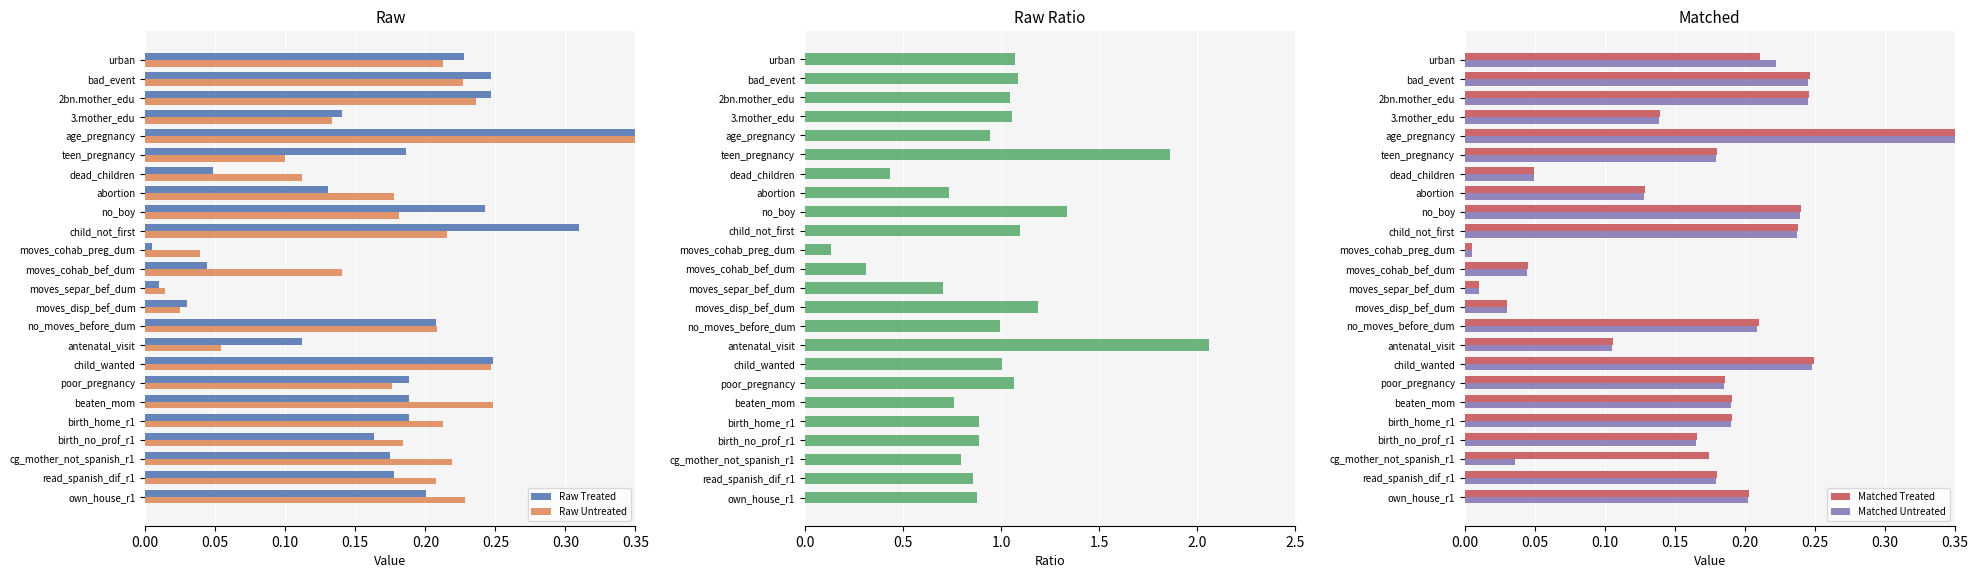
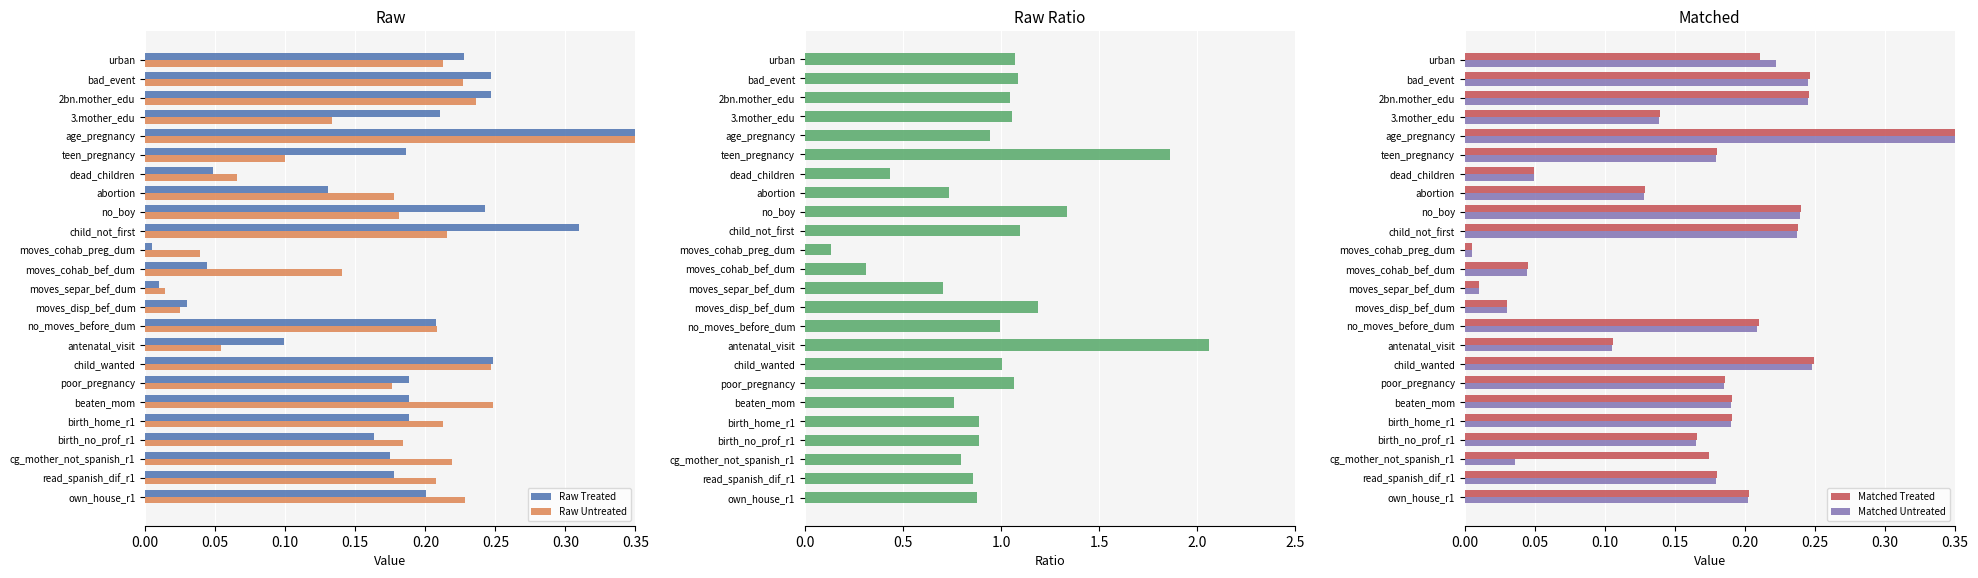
  {
    "Raw": {
      "Raw Treated": {
        "urban": 0.228,
        "bad_event": 0.247,
        "2bn.mother_edu": 0.247,
-       "3.mother_edu": 0.141,
+       "3.mother_edu": 0.211,
        "teen_pregnancy": 0.186,
        "dead_children": 0.049,
        "abortion": 0.130,
        "no_boy": 0.243,
        "child_not_first": 0.309,
        "moves_cohab_preg_dum": 0.005,
        "moves_cohab_bef_dum": 0.044,
        "moves_separ_bef_dum": 0.010,
        "moves_disp_bef_dum": 0.030,
        "no_moves_before_dum": 0.207,
-       "antenatal_visit": 0.112,
+       "antenatal_visit": 0.099,
        "child_wanted": 0.249,
        "poor_pregnancy": 0.188,
        "beaten_mom": 0.188,
        "birth_home_r1": 0.188,
        "birth_no_prof_r1": 0.163,
        "cg_mother_not_spanish_r1": 0.175,
        "read_spanish_dif_r1": 0.178,
        "own_house_r1": 0.201
      },
      "Raw Untreated": {
        "urban": 0.213,
        "bad_event": 0.227,
        "2bn.mother_edu": 0.236,
        "3.mother_edu": 0.133,
        "teen_pregnancy": 0.100,
-       "dead_children": 0.112,
+       "dead_children": 0.066,
        "abortion": 0.178,
        "no_boy": 0.181,
        "child_not_first": 0.215,
        "moves_cohab_preg_dum": 0.039,
        "moves_cohab_bef_dum": 0.141,
        "moves_separ_bef_dum": 0.014,
        "moves_disp_bef_dum": 0.025,
        "no_moves_before_dum": 0.208,
        "antenatal_visit": 0.054,
        "child_wanted": 0.247,
        "poor_pregnancy": 0.176,
        "beaten_mom": 0.248,
        "birth_home_r1": 0.212,
        "birth_no_prof_r1": 0.184,
        "cg_mother_not_spanish_r1": 0.219,
        "read_spanish_dif_r1": 0.207,
        "own_house_r1": 0.228
      }
    },
    "Raw Ratio": {
      "urban": 1.07,
      "bad_event": 1.09,
      "2bn.mother_edu": 1.04,
      "3.mother_edu": 1.06,
      "age_pregnancy": 0.94,
      "teen_pregnancy": 1.86,
      "dead_children": 0.44,
      "abortion": 0.73,
      "no_boy": 1.34,
      "child_not_first": 1.10,
      "moves_cohab_preg_dum": 0.13,
      "moves_cohab_bef_dum": 0.31,
      "moves_separ_bef_dum": 0.70,
      "moves_disp_bef_dum": 1.19,
      "no_moves_before_dum": 1.00,
      "antenatal_visit": 2.06,
      "child_wanted": 1.01,
      "poor_pregnancy": 1.07,
      "beaten_mom": 0.76,
      "birth_home_r1": 0.89,
      "birth_no_prof_r1": 0.89,
      "cg_mother_not_spanish_r1": 0.80,
      "read_spanish_dif_r1": 0.86,
      "own_house_r1": 0.88
    },
    "Matched": {
      "Matched Treated": {
        "urban": 0.211,
        "bad_event": 0.246,
        "2bn.mother_edu": 0.246,
        "3.mother_edu": 0.140,
        "teen_pregnancy": 0.180,
        "dead_children": 0.050,
        "abortion": 0.129,
        "no_boy": 0.240,
        "child_not_first": 0.238,
        "moves_cohab_preg_dum": 0.005,
        "moves_cohab_bef_dum": 0.045,
        "moves_separ_bef_dum": 0.010,
        "moves_disp_bef_dum": 0.030,
        "no_moves_before_dum": 0.210,
        "antenatal_visit": 0.106,
        "child_wanted": 0.249,
        "poor_pregnancy": 0.186,
        "beaten_mom": 0.191,
        "birth_home_r1": 0.191,
        "birth_no_prof_r1": 0.166,
        "cg_mother_not_spanish_r1": 0.175,
        "read_spanish_dif_r1": 0.180,
        "own_house_r1": 0.203
      },
      "Matched Untreated": {
        "urban": 0.222,
        "bad_event": 0.245,
        "2bn.mother_edu": 0.245,
        "3.mother_edu": 0.139,
        "teen_pregnancy": 0.180,
        "dead_children": 0.049,
        "abortion": 0.128,
        "no_boy": 0.239,
        "child_not_first": 0.237,
        "moves_cohab_preg_dum": 0.005,
        "moves_cohab_bef_dum": 0.045,
        "moves_separ_bef_dum": 0.010,
        "moves_disp_bef_dum": 0.030,
        "no_moves_before_dum": 0.209,
        "antenatal_visit": 0.106,
        "child_wanted": 0.248,
        "poor_pregnancy": 0.185,
        "beaten_mom": 0.190,
        "birth_home_r1": 0.190,
        "birth_no_prof_r1": 0.165,
        "cg_mother_not_spanish_r1": 0.036,
        "read_spanish_dif_r1": 0.180,
        "own_house_r1": 0.202
      }
    }
  }
